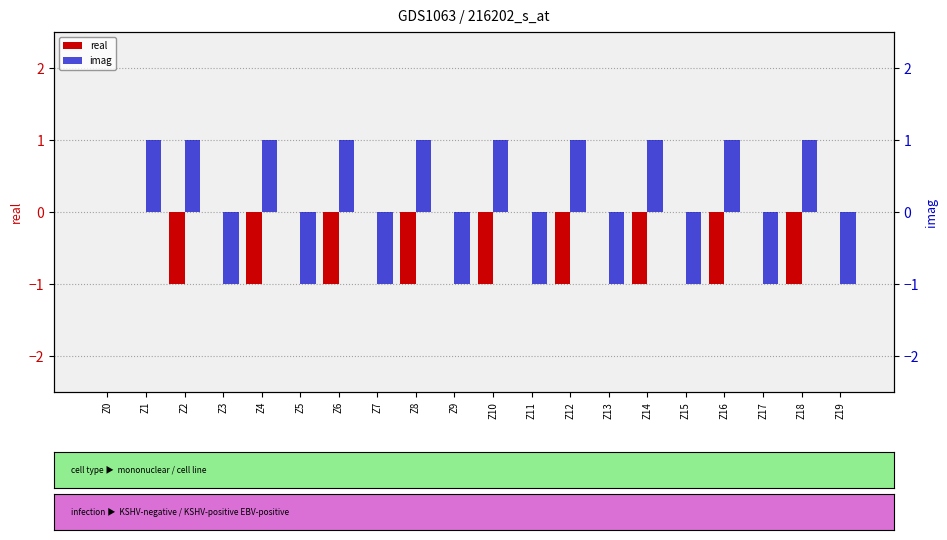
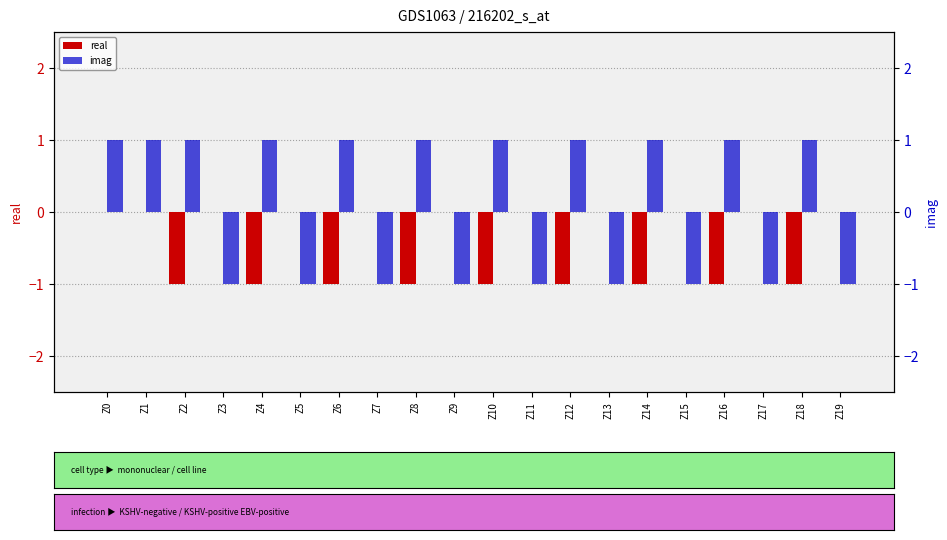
  {
    "real": {
      "Z0": 0.0,
      "Z1": 0.0,
      "Z2": -1.0,
      "Z3": 0.0,
      "Z4": -1.0,
      "Z5": 0.0,
      "Z6": -1.0,
      "Z7": 0.0,
      "Z8": -1.0,
      "Z9": 0.0,
      "Z10": -1.0,
      "Z11": 0.0,
      "Z12": -1.0,
      "Z13": 0.0,
      "Z14": -1.0,
      "Z15": 0.0,
      "Z16": -1.0,
      "Z17": 0.0,
      "Z18": -1.0,
      "Z19": 0.0
    },
    "imag": {
-     "Z0": 0,
+     "Z0": 1,
      "Z1": 1,
      "Z2": 1,
      "Z3": -1,
      "Z4": 1,
      "Z5": -1,
      "Z6": 1,
      "Z7": -1,
      "Z8": 1,
      "Z9": -1,
      "Z10": 1,
      "Z11": -1,
      "Z12": 1,
      "Z13": -1,
      "Z14": 1,
      "Z15": -1,
      "Z16": 1,
      "Z17": -1,
      "Z18": 1,
      "Z19": -1
    }
  }
